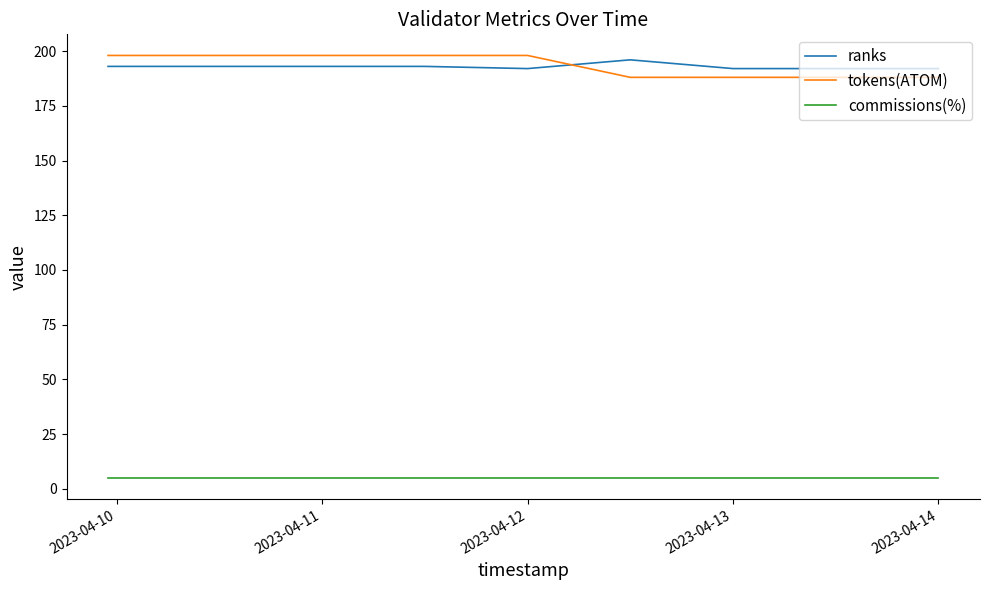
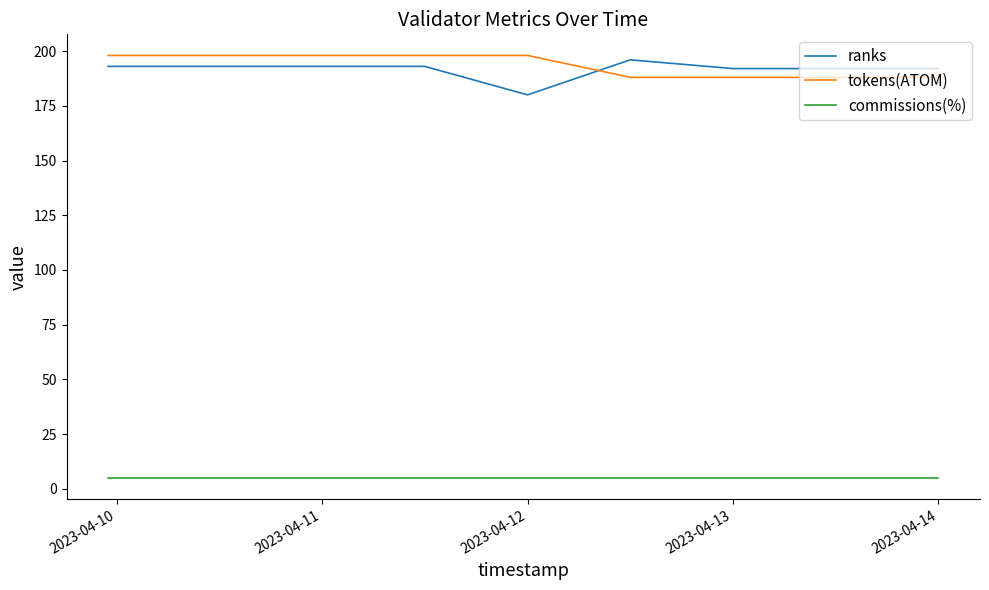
  {
    "ranks": {
      "2023-04-10": 193,
      "2023-04-11": 193,
-     "2023-04-12": 192,
+     "2023-04-12": 180,
      "2023-04-13": 192
    },
    "tokens(ATOM)": {
      "2023-04-10": 198,
      "2023-04-11": 198,
      "2023-04-12": 198,
      "2023-04-13": 188
    },
    "commissions(%)": {
      "2023-04-10": 5,
      "2023-04-11": 5,
      "2023-04-12": 5,
      "2023-04-13": 5,
      "2023-04-14": 5
    }
  }
